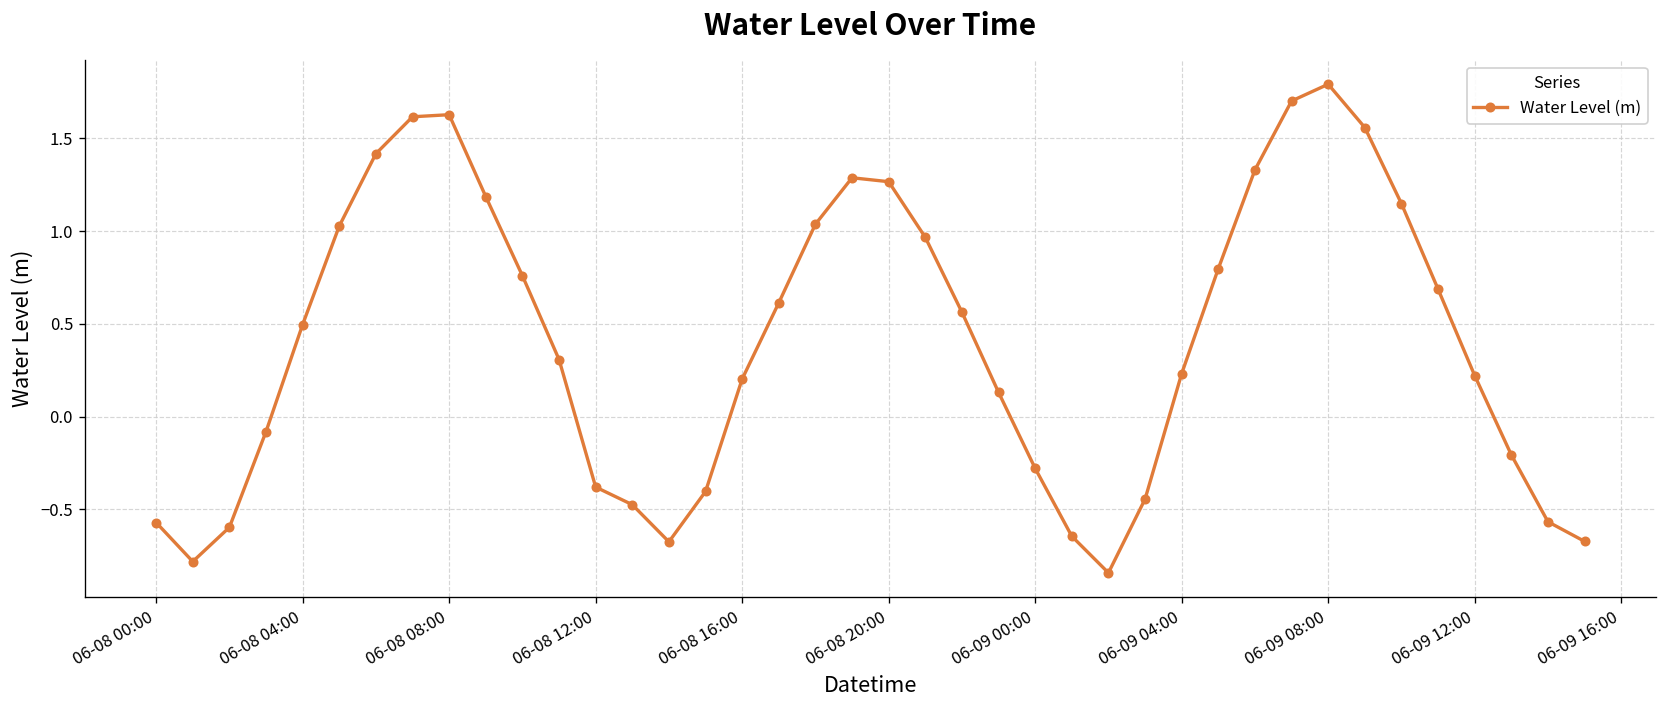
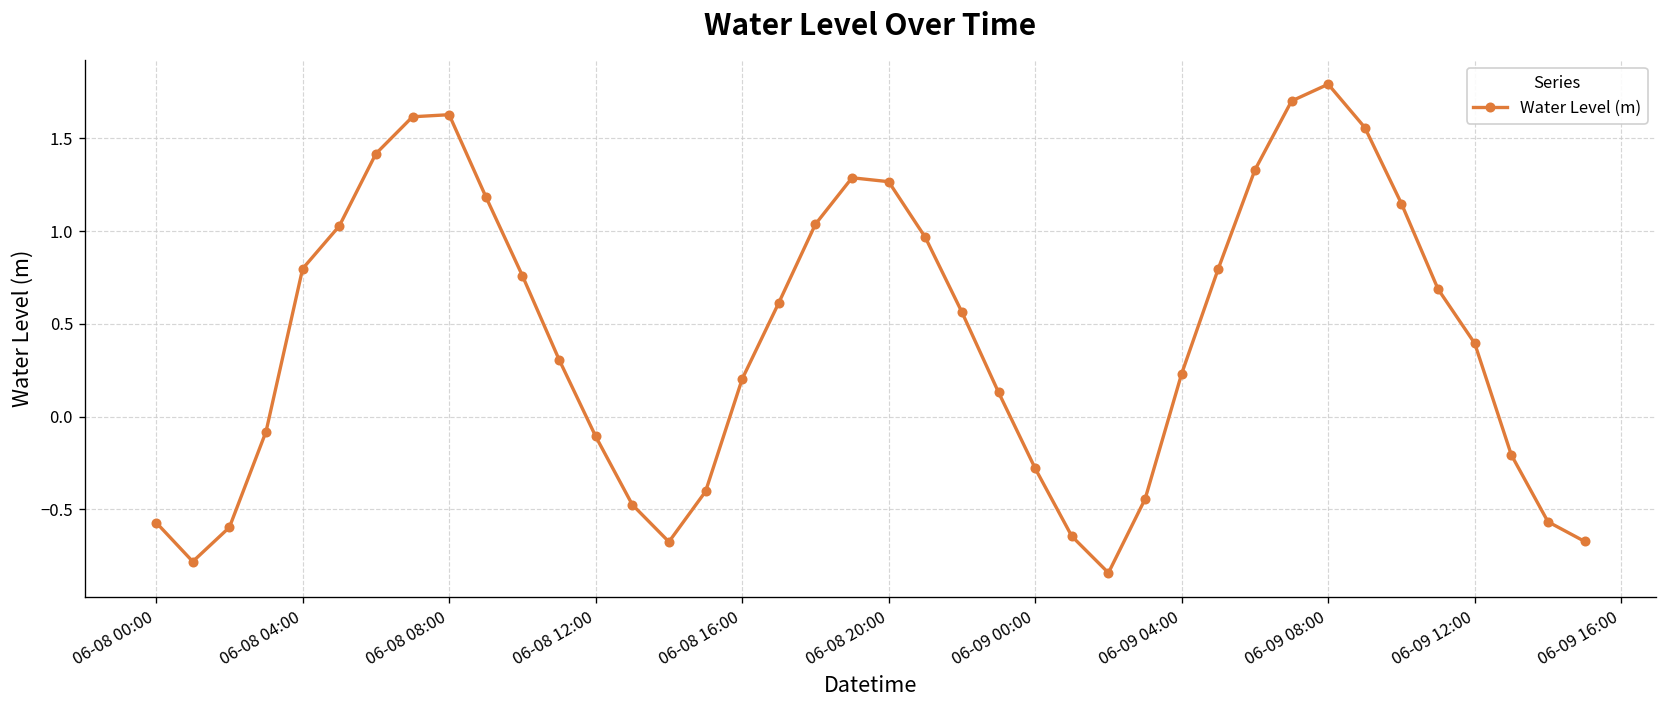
  {
    "06-08 00:00": -0.57,
-   "06-08 04:00": 0.50,
+   "06-08 04:00": 0.80,
    "06-08 08:00": 1.63,
-   "06-08 12:00": -0.38,
+   "06-08 12:00": -0.11,
    "06-08 16:00": 0.20,
    "06-08 20:00": 1.27,
    "06-09 00:00": -0.28,
    "06-09 04:00": 0.23,
    "06-09 08:00": 1.79,
-   "06-09 12:00": 0.22
+   "06-09 12:00": 0.39
  }
